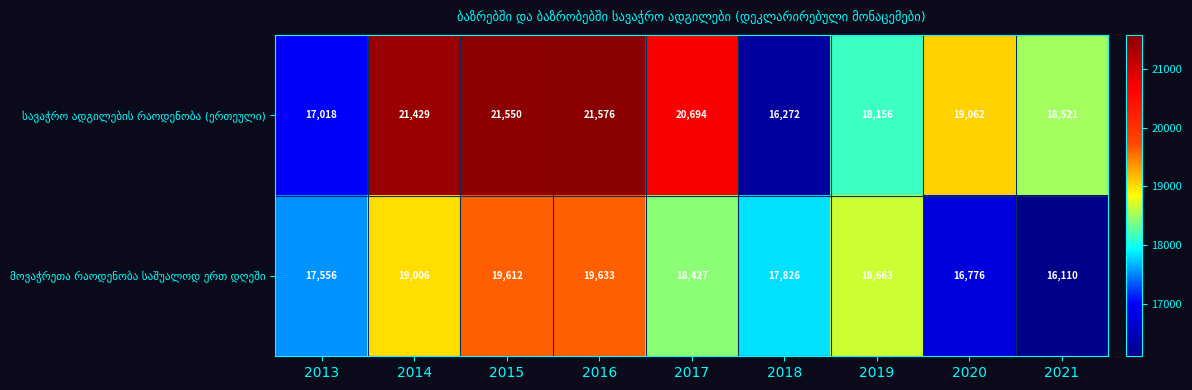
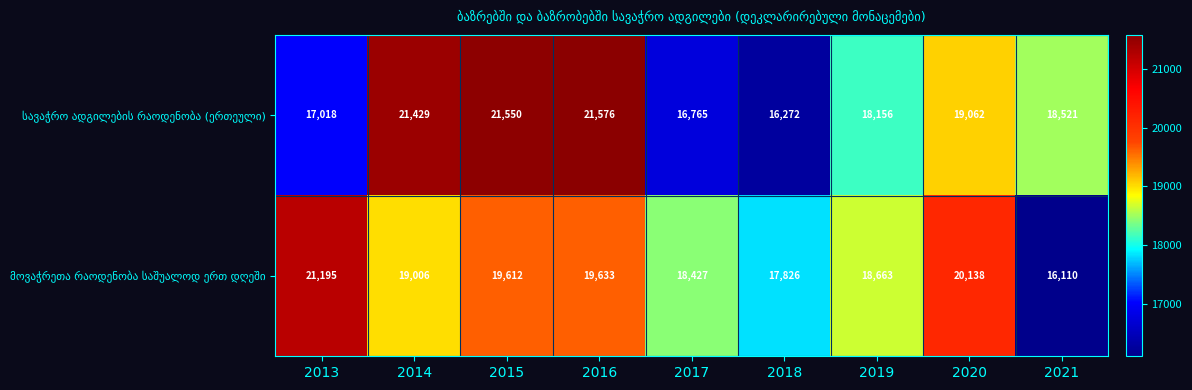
  {
    "სავაჭრო ადგილების რაოდენობა (ერთეული)": {
      "2013": "17,018",
      "2014": "21,429",
      "2015": "21,550",
      "2016": "21,576",
-     "2017": "20,694",
+     "2017": "16,765",
      "2018": "16,272",
      "2019": "18,156",
      "2020": "19,062",
      "2021": "18,521"
    },
    "მოვაჭრეთა რაოდენობა საშუალოდ ერთ დღეში": {
-     "2013": "17,556",
+     "2013": "21,195",
      "2014": "19,006",
      "2015": "19,612",
      "2016": "19,633",
      "2017": "18,427",
      "2018": "17,826",
      "2019": "18,663",
-     "2020": "16,776",
+     "2020": "20,138",
      "2021": "16,110"
    }
  }
